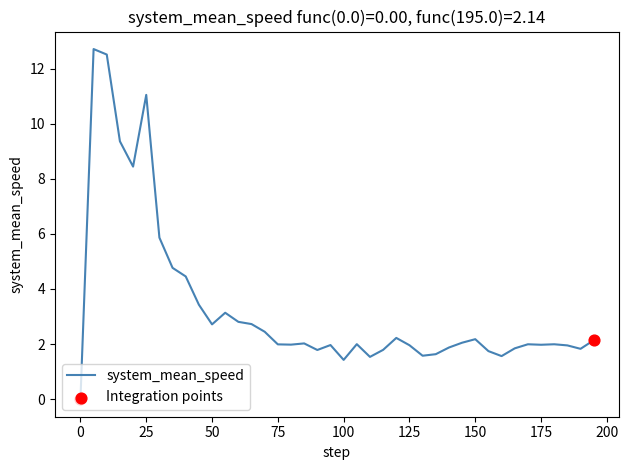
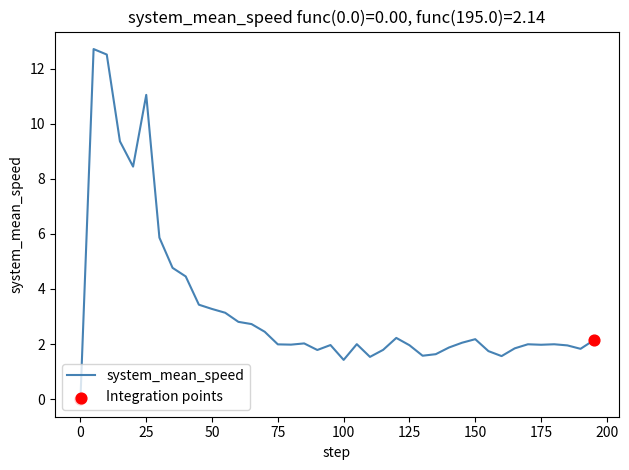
  {
    "system_mean_speed": {
      "25": 11.0,
-     "50": 2.7,
+     "50": 3.3,
      "75": 2.0,
      "100": 1.4,
      "125": 2.0,
      "150": 2.2,
      "175": 2.0
    }
  }
